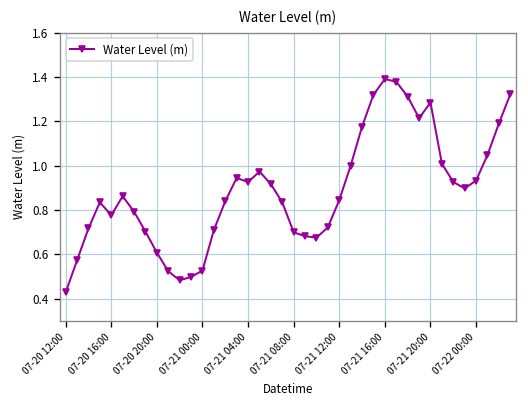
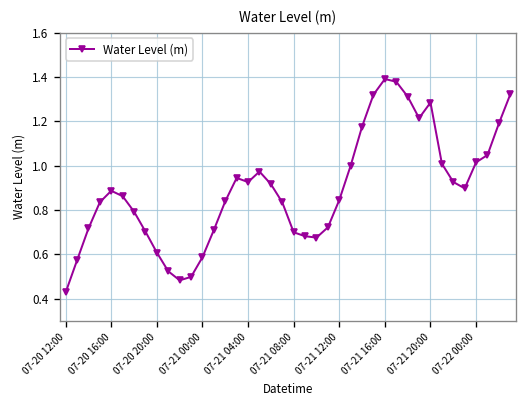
  {
    "07-20 12:00": 0.43,
-   "07-20 16:00": 0.78,
+   "07-20 16:00": 0.89,
    "07-20 20:00": 0.61,
-   "07-21 00:00": 0.53,
+   "07-21 00:00": 0.59,
    "07-21 04:00": 0.93,
    "07-21 08:00": 0.70,
    "07-21 12:00": 0.84,
    "07-21 16:00": 1.39,
    "07-21 20:00": 1.28,
-   "07-22 00:00": 0.93
+   "07-22 00:00": 1.01
  }
